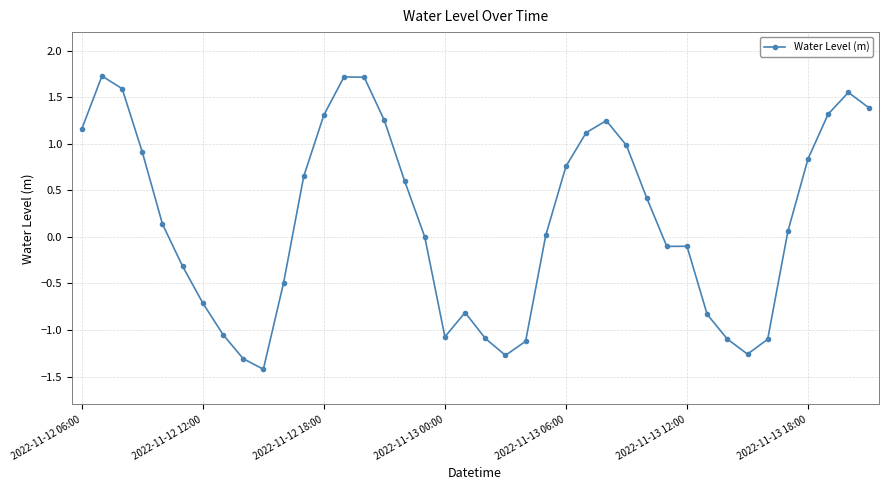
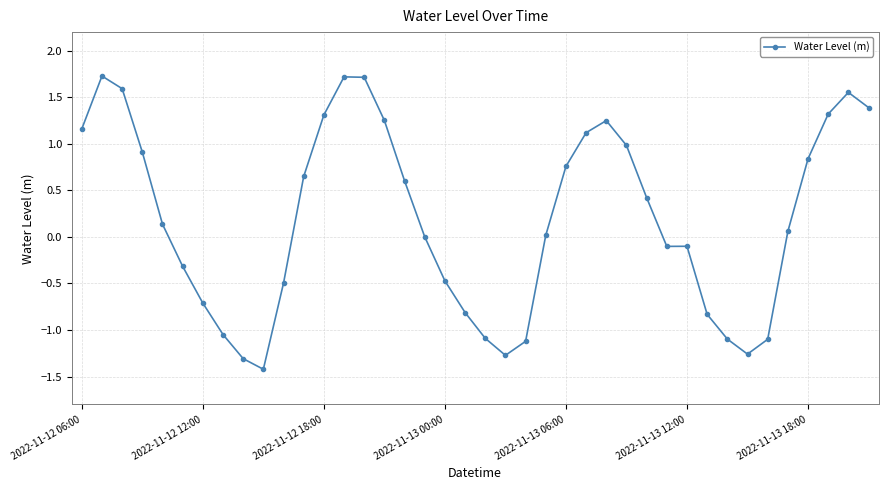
  {
    "2022-11-12 06:00": 1.2,
    "2022-11-12 12:00": -0.7,
    "2022-11-12 18:00": 1.3,
-   "2022-11-13 00:00": -1.1,
+   "2022-11-13 00:00": -0.5,
    "2022-11-13 06:00": 0.8,
    "2022-11-13 12:00": -0.1,
    "2022-11-13 18:00": 0.8
  }
